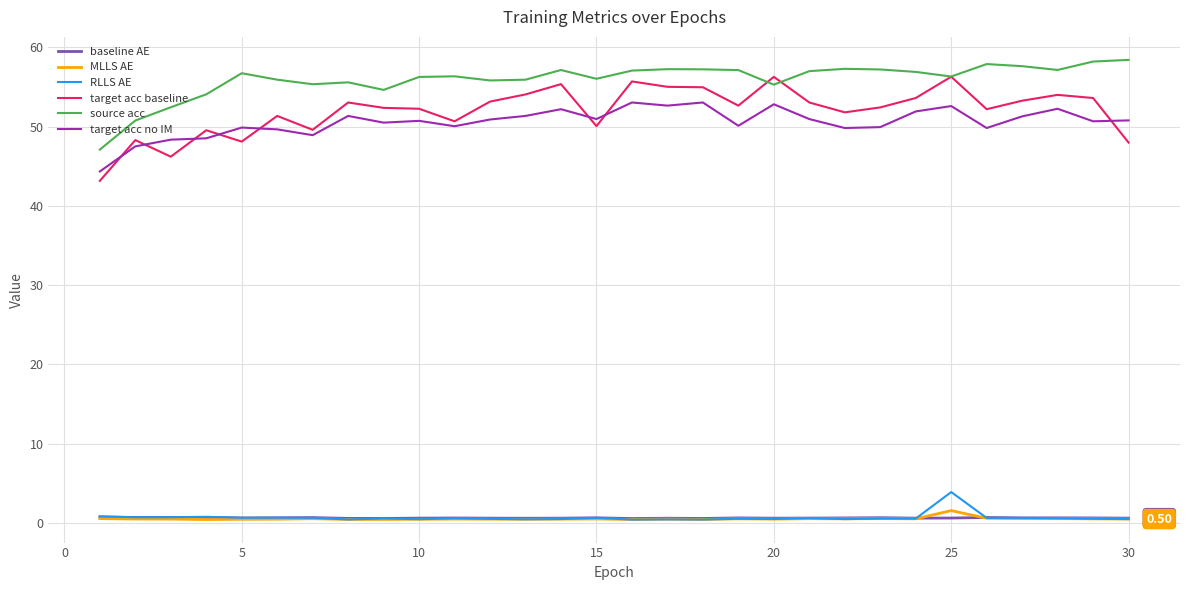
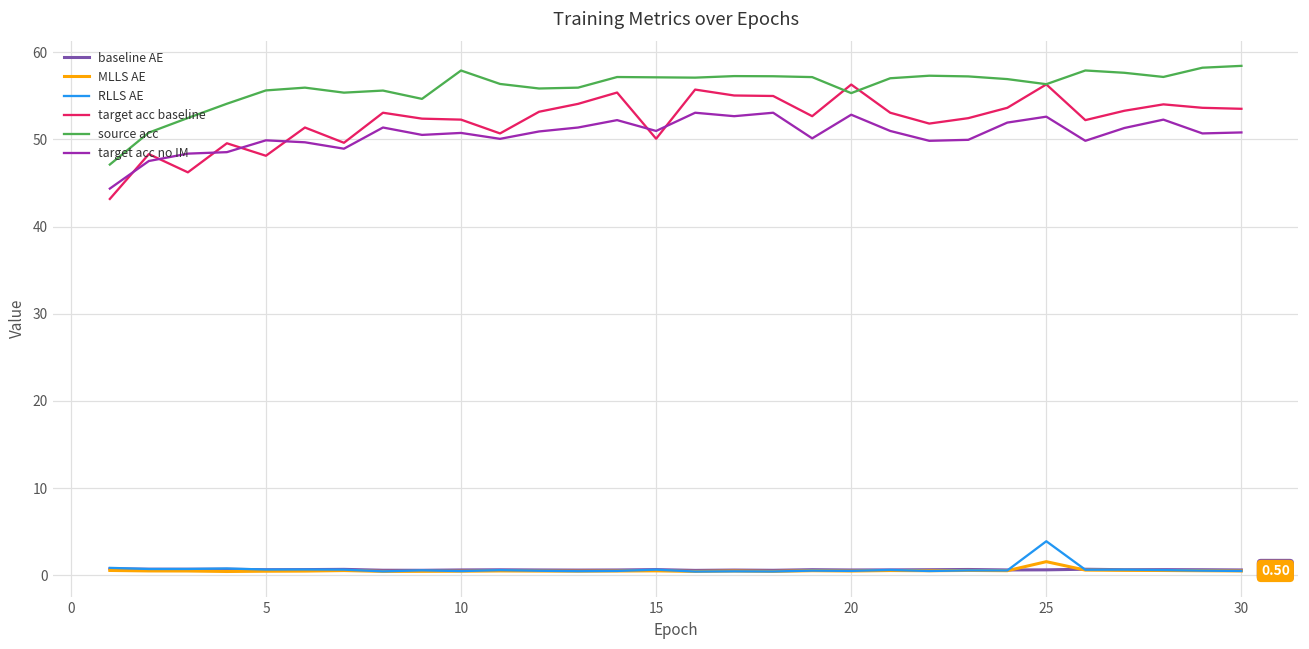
  {
    "MLLS AE": {
      "25": 2
    },
    "RLLS AE": {
      "25": 4
    },
    "target acc baseline": {
      "5": 48,
      "10": 52,
      "15": 50,
      "20": 56,
-     "30": 48
+     "30": 54
    },
    "source acc": {
-     "5": 57,
-     "10": 56,
-     "15": 56,
+     "5": 56,
+     "10": 58,
+     "15": 57,
      "20": 55,
      "30": 58
    }
  }
